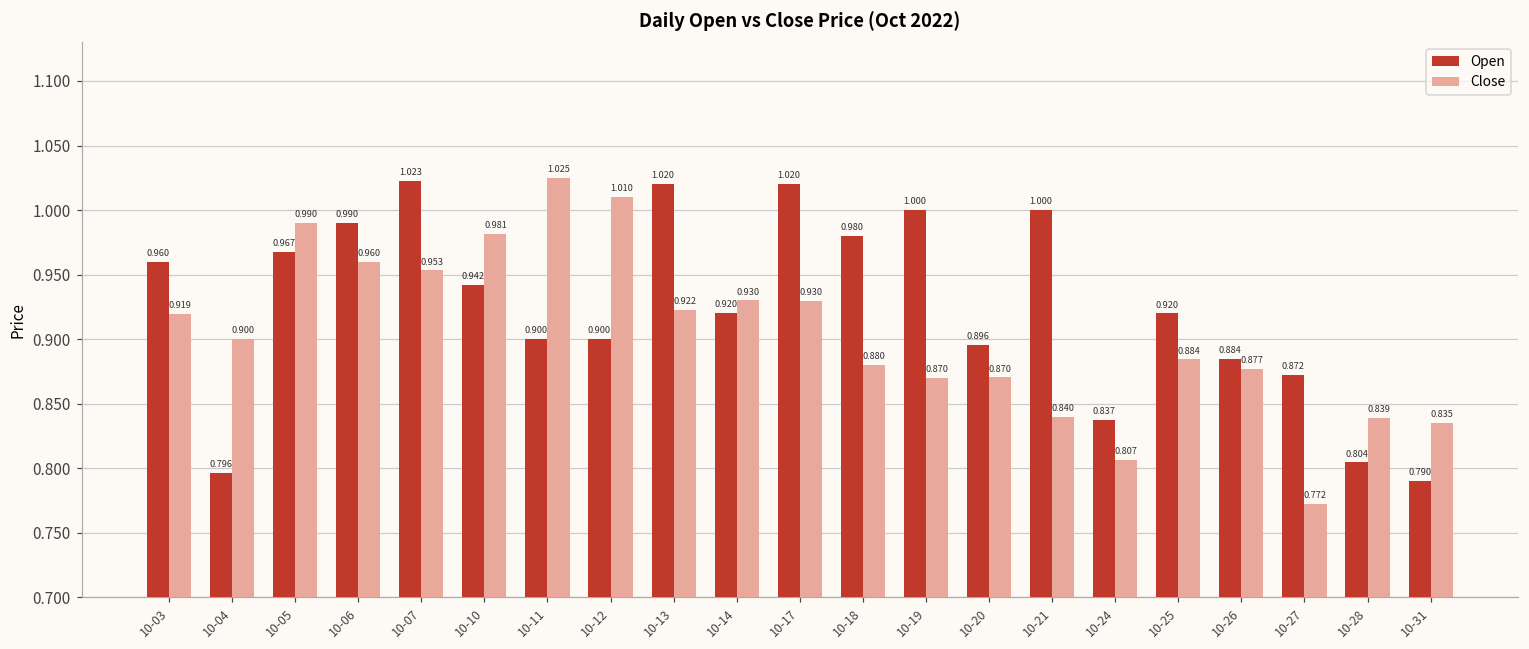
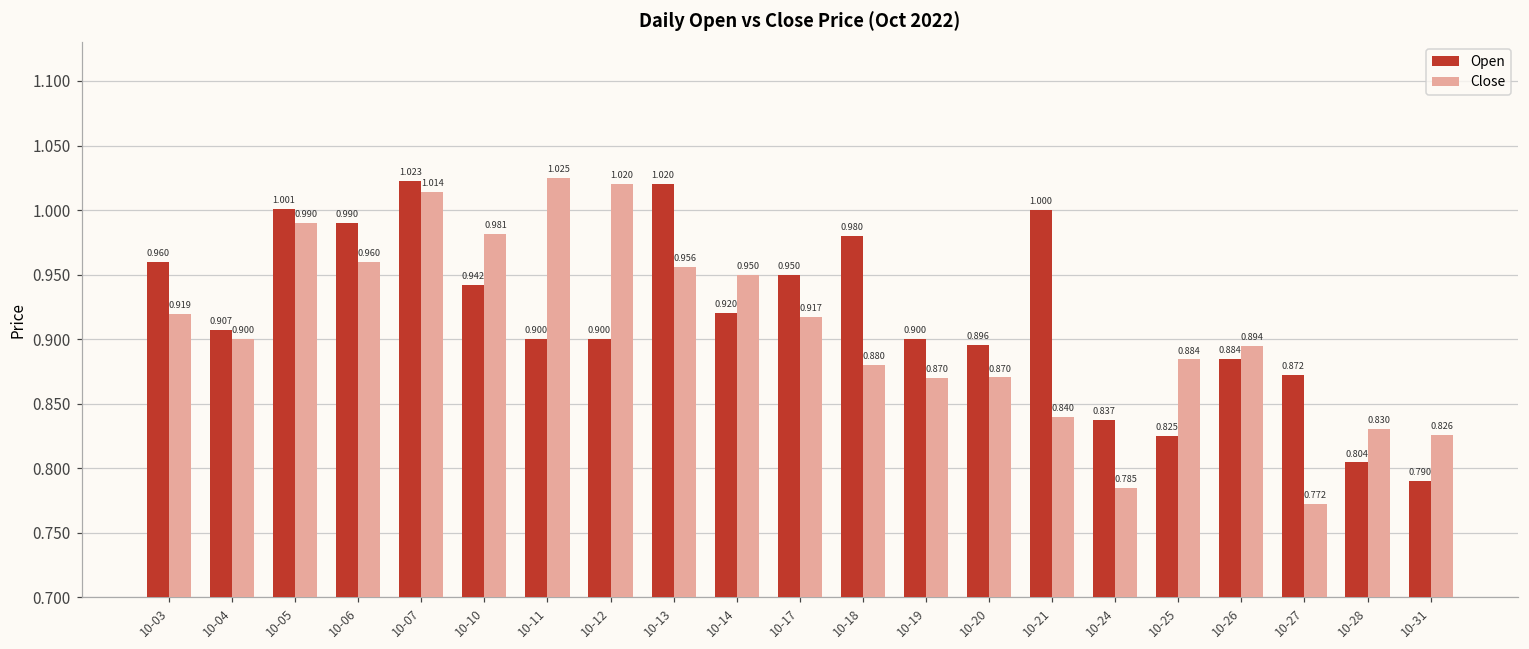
  {
    "Open": {
      "10-03": 0.960,
-     "10-04": 0.796,
-     "10-05": 0.967,
+     "10-04": 0.907,
+     "10-05": 1.001,
      "10-06": 0.990,
      "10-07": 1.023,
      "10-10": 0.942,
      "10-11": 0.900,
      "10-12": 0.900,
      "10-13": 1.020,
      "10-14": 0.920,
-     "10-17": 1.020,
+     "10-17": 0.950,
      "10-18": 0.980,
-     "10-19": 1.000,
+     "10-19": 0.900,
      "10-20": 0.896,
      "10-21": 1.000,
      "10-24": 0.837,
-     "10-25": 0.920,
+     "10-25": 0.825,
      "10-26": 0.884,
      "10-27": 0.872,
      "10-28": 0.804,
      "10-31": 0.790
    },
    "Close": {
      "10-03": 0.919,
      "10-04": 0.900,
      "10-05": 0.990,
      "10-06": 0.960,
-     "10-07": 0.953,
+     "10-07": 1.014,
      "10-10": 0.981,
      "10-11": 1.025,
-     "10-12": 1.010,
-     "10-13": 0.922,
-     "10-14": 0.930,
-     "10-17": 0.930,
+     "10-12": 1.020,
+     "10-13": 0.956,
+     "10-14": 0.950,
+     "10-17": 0.917,
      "10-18": 0.880,
      "10-19": 0.870,
      "10-20": 0.870,
      "10-21": 0.840,
-     "10-24": 0.807,
+     "10-24": 0.785,
      "10-25": 0.884,
-     "10-26": 0.877,
+     "10-26": 0.894,
      "10-27": 0.772,
-     "10-28": 0.839,
-     "10-31": 0.835
+     "10-28": 0.830,
+     "10-31": 0.826
    }
  }
